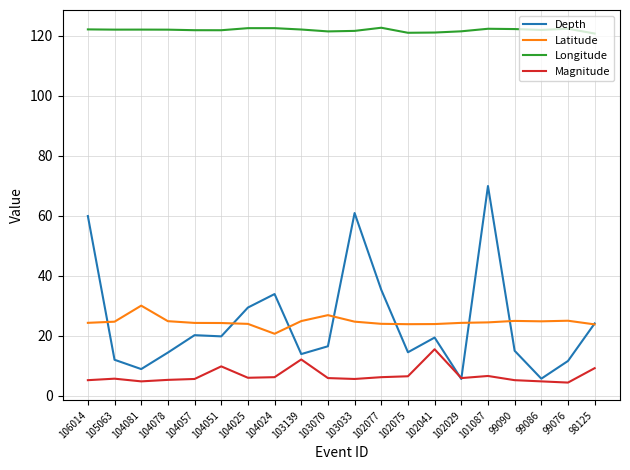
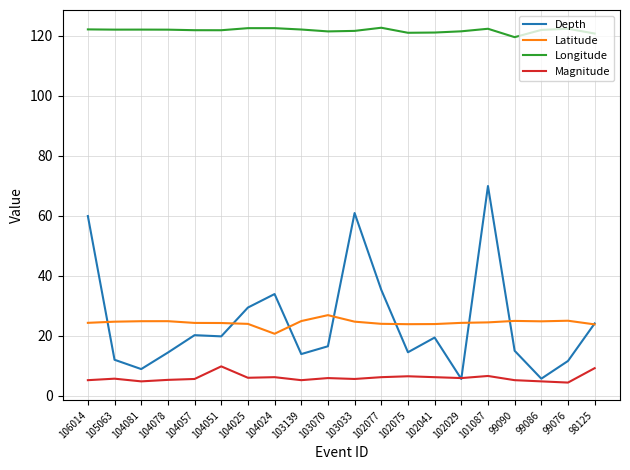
  {
    "Depth": {
      "106014": 60,
      "105063": 12,
      "104081": 9,
      "104078": 14,
      "104057": 20,
      "104051": 20,
      "104025": 29,
      "104024": 34,
      "103139": 14,
      "103070": 17,
      "103033": 61,
      "102077": 35,
      "102075": 15,
      "102041": 19,
      "101087": 70,
      "99090": 15,
      "99086": 6,
      "99076": 12
    },
    "Latitude": {
      "106014": 24,
      "105063": 25,
-     "104081": 30,
+     "104081": 25,
      "104078": 25,
      "104057": 24,
      "104051": 24,
      "104025": 24,
      "104024": 21,
      "103139": 25,
      "103070": 27,
      "103033": 25,
      "102077": 24,
      "102075": 24,
      "102041": 24,
      "102029": 24,
      "101087": 24,
      "99090": 25,
      "99086": 25,
      "99076": 25
    },
    "Longitude": {
      "106014": 122,
      "105063": 122,
      "104081": 122,
      "104078": 122,
      "104057": 122,
      "104051": 122,
      "104025": 123,
      "104024": 123,
      "103139": 122,
      "103070": 121,
      "103033": 122,
      "102077": 123,
      "102075": 121,
      "102041": 121,
      "102029": 121,
      "101087": 122,
-     "99090": 122
+     "99090": 120
    },
    "Magnitude": {
      "106014": 5,
      "105063": 6,
      "104081": 5,
      "104078": 5,
      "104057": 6,
      "104051": 10,
      "104025": 6,
      "104024": 6,
-     "103139": 12,
+     "103139": 5,
      "103070": 6,
      "103033": 6,
      "102077": 6,
      "102075": 7,
-     "102041": 16,
+     "102041": 6,
      "101087": 7,
      "99090": 5,
      "99086": 5,
      "99076": 4,
      "98125": 9
    }
  }
